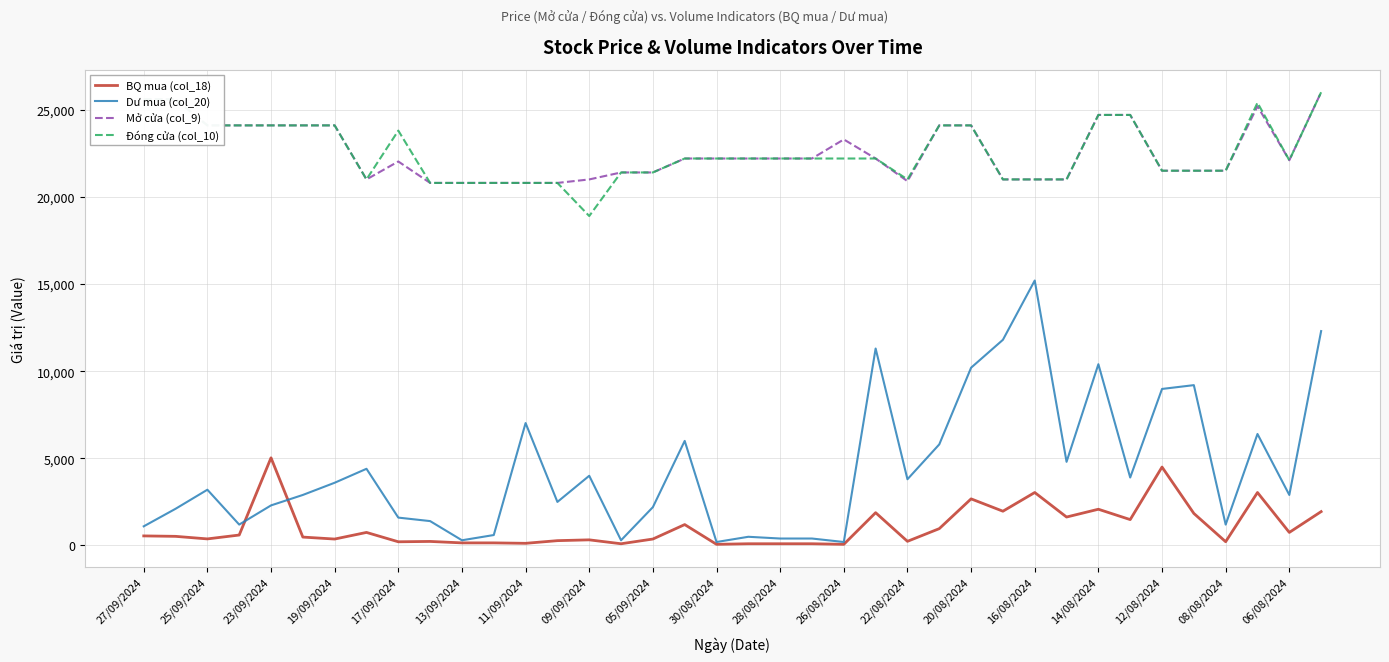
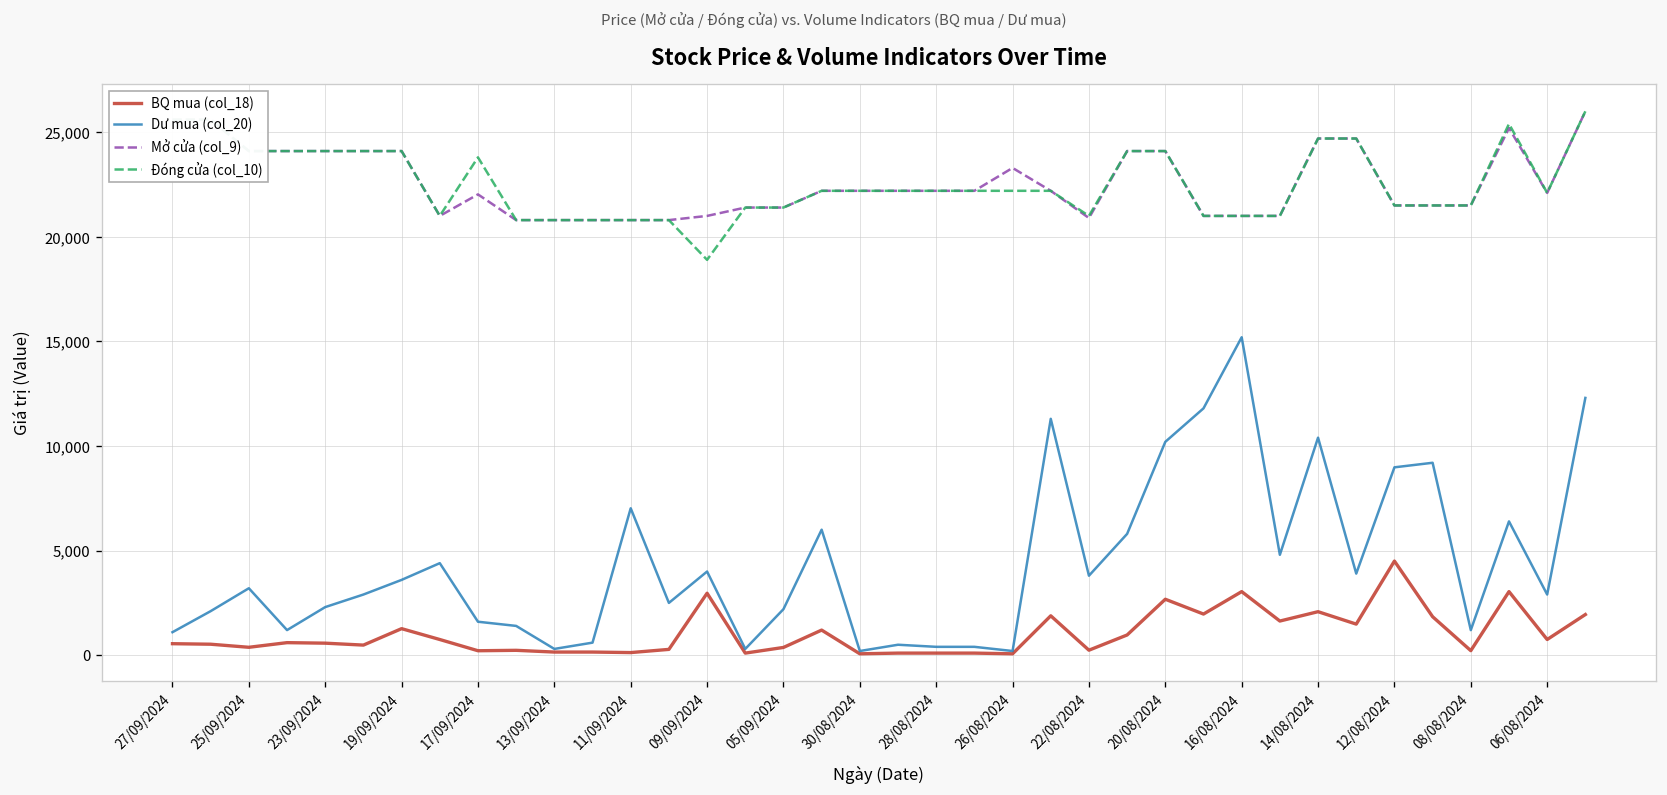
  {
    "BQ mua (col_18)": {
      "27/09/2024": "600",
      "25/09/2024": "400",
-     "23/09/2024": "5,000",
-     "19/09/2024": "400",
+     "23/09/2024": "600",
+     "19/09/2024": "1,300",
      "17/09/2024": "200",
      "13/09/2024": "200",
      "11/09/2024": "100",
-     "09/09/2024": "300",
+     "09/09/2024": "3,000",
      "05/09/2024": "400",
      "28/08/2024": "100",
      "22/08/2024": "200",
      "20/08/2024": "2,700",
      "16/08/2024": "3,000",
      "14/08/2024": "2,100",
      "12/08/2024": "4,500",
      "08/08/2024": "200",
      "06/08/2024": "800"
    },
    "Dư mua (col_20)": {
      "27/09/2024": "1,100",
      "25/09/2024": "3,200",
      "23/09/2024": "2,300",
      "19/09/2024": "3,600",
      "17/09/2024": "1,600",
      "13/09/2024": "300",
      "11/09/2024": "7,000",
      "09/09/2024": "4,000",
      "05/09/2024": "2,200",
      "28/08/2024": "400",
      "22/08/2024": "3,800",
      "20/08/2024": "10,200",
      "16/08/2024": "15,200",
      "14/08/2024": "10,400",
      "12/08/2024": "9,000",
      "08/08/2024": "1,200",
      "06/08/2024": "2,900"
    },
    "Mở cửa (col_9)": {
      "17/09/2024": "22,000",
      "09/09/2024": "21,000",
      "26/08/2024": "23,300"
    },
    "Đóng cửa (col_10)": {
      "17/09/2024": "23,800",
      "09/09/2024": "18,900",
      "26/08/2024": "22,200"
    }
  }
